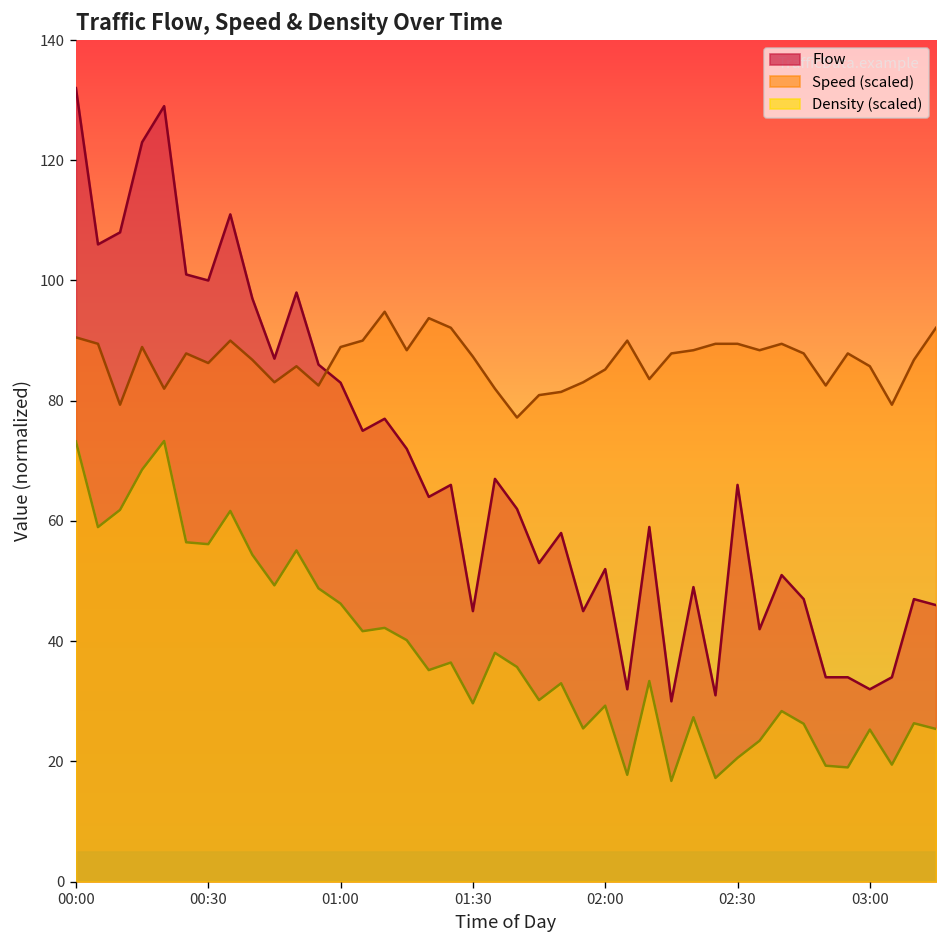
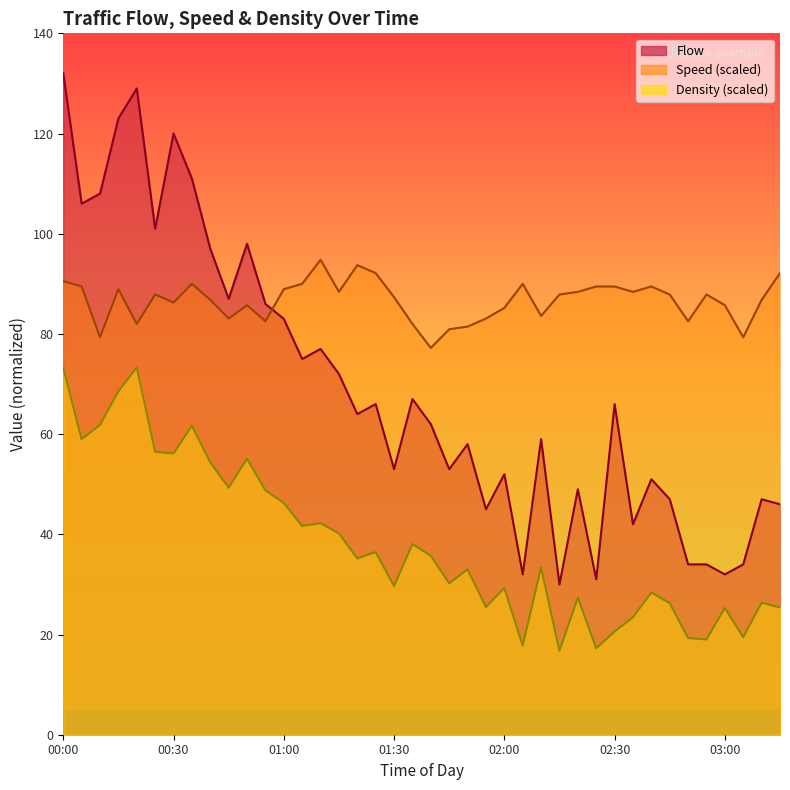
  {
    "Flow": {
      "00:00": 132,
-     "00:30": 100,
+     "00:30": 120,
      "01:00": 83,
-     "01:30": 45,
+     "01:30": 53,
      "02:00": 52,
      "02:30": 66,
      "03:00": 32
    }
  }
